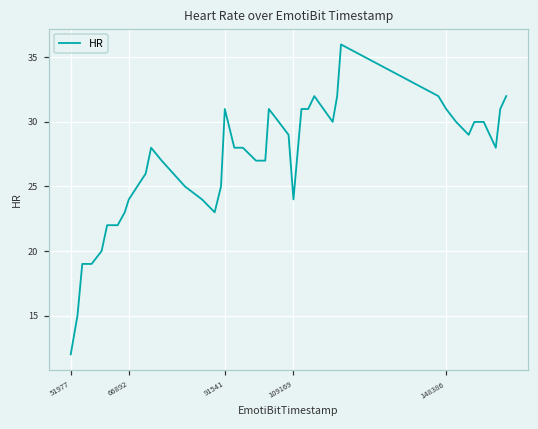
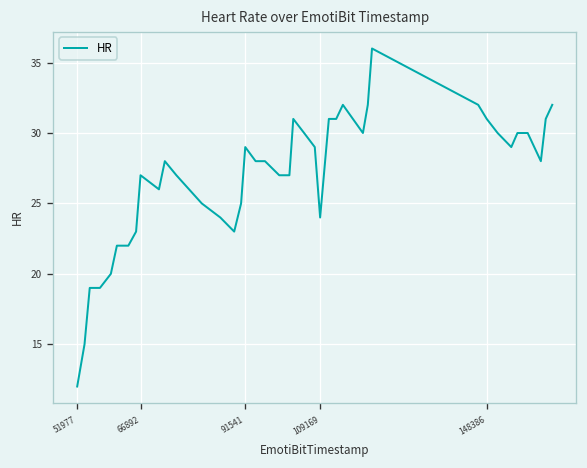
  {
    "51977": 12,
-   "66892": 24,
-   "91541": 31,
+   "66892": 27,
+   "91541": 29,
    "109169": 24,
    "148386": 31
  }
